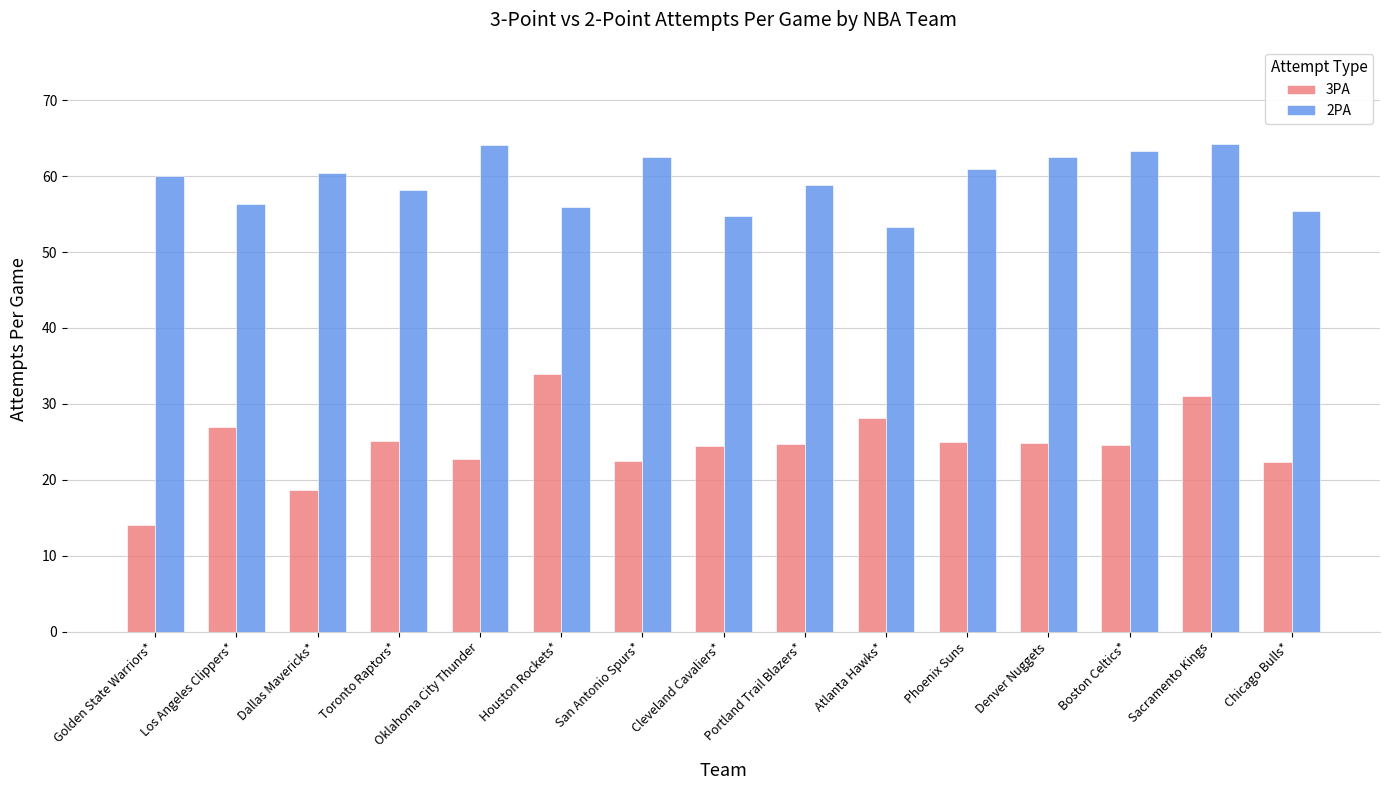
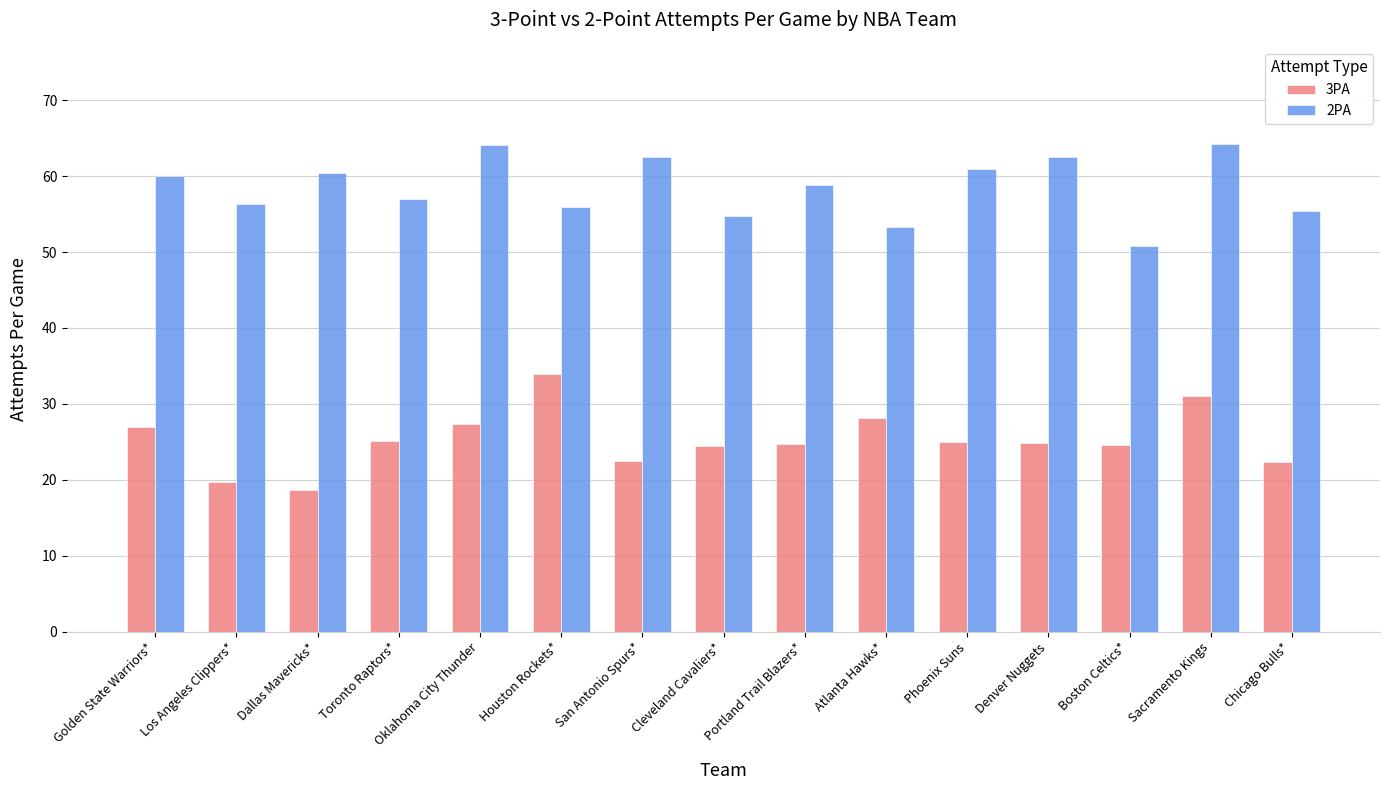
  {
    "3PA": {
-     "Golden State Warriors*": 14,
-     "Los Angeles Clippers*": 27,
+     "Golden State Warriors*": 27,
+     "Los Angeles Clippers*": 20,
      "Dallas Mavericks*": 19,
      "Toronto Raptors*": 25,
-     "Oklahoma City Thunder": 23,
+     "Oklahoma City Thunder": 27,
      "Houston Rockets*": 34,
      "San Antonio Spurs*": 23,
      "Cleveland Cavaliers*": 24,
      "Portland Trail Blazers*": 25,
      "Atlanta Hawks*": 28,
      "Phoenix Suns": 25,
      "Denver Nuggets": 25,
      "Boston Celtics*": 25,
      "Sacramento Kings": 31,
      "Chicago Bulls*": 22
    },
    "2PA": {
      "Golden State Warriors*": 60,
      "Los Angeles Clippers*": 56,
      "Dallas Mavericks*": 60,
-     "Toronto Raptors*": 58,
+     "Toronto Raptors*": 57,
      "Oklahoma City Thunder": 64,
      "Houston Rockets*": 56,
      "San Antonio Spurs*": 63,
      "Cleveland Cavaliers*": 55,
      "Portland Trail Blazers*": 59,
      "Atlanta Hawks*": 53,
      "Phoenix Suns": 61,
      "Denver Nuggets": 63,
-     "Boston Celtics*": 63,
+     "Boston Celtics*": 51,
      "Sacramento Kings": 64,
      "Chicago Bulls*": 55
    }
  }
